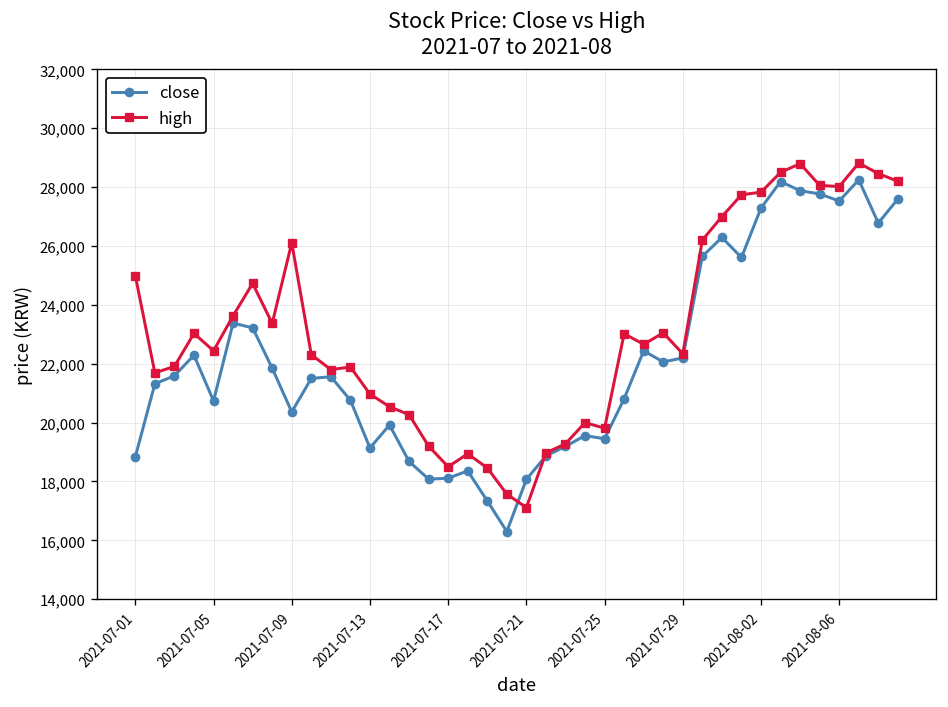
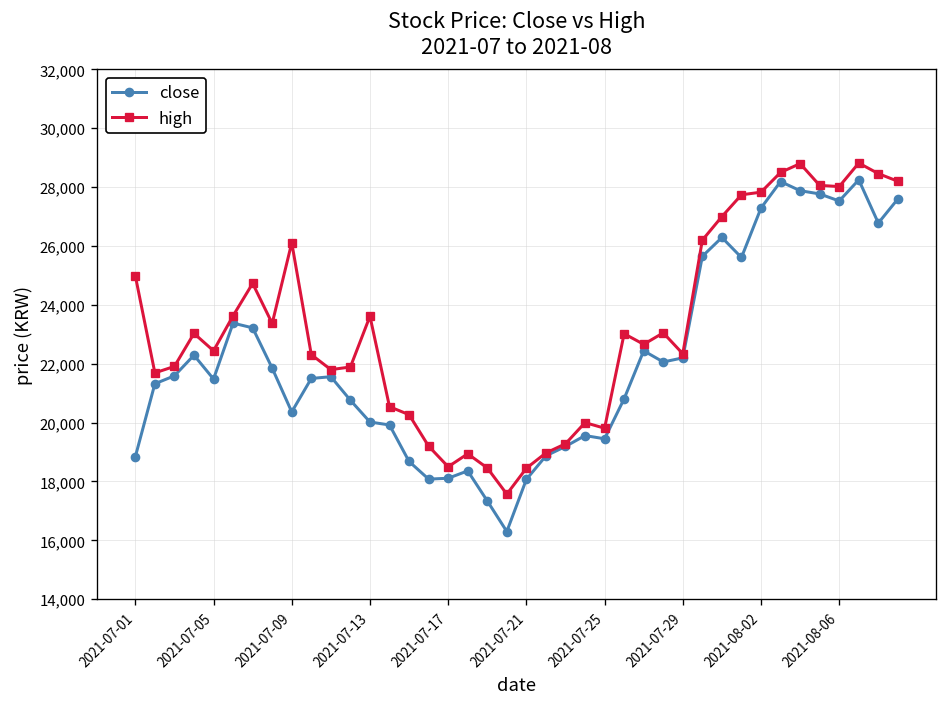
  {
    "close": {
      "2021-07-01": "18,800",
-     "2021-07-05": "20,700",
+     "2021-07-05": "21,500",
      "2021-07-09": "20,400",
-     "2021-07-13": "19,100",
+     "2021-07-13": "20,000",
      "2021-07-17": "18,100",
      "2021-07-21": "18,100",
      "2021-07-25": "19,500",
      "2021-07-29": "22,200",
      "2021-08-02": "27,300",
      "2021-08-06": "27,500"
    },
    "high": {
      "2021-07-01": "25,000",
      "2021-07-05": "22,400",
      "2021-07-09": "26,100",
-     "2021-07-13": "21,000",
+     "2021-07-13": "23,600",
      "2021-07-17": "18,500",
-     "2021-07-21": "17,100",
+     "2021-07-21": "18,500",
      "2021-07-25": "19,800",
      "2021-07-29": "22,300",
      "2021-08-02": "27,800",
      "2021-08-06": "28,000"
    }
  }
